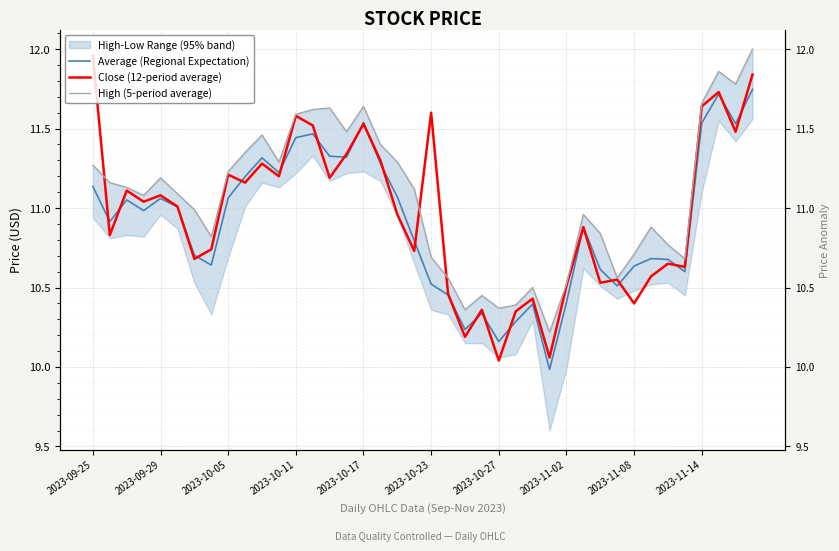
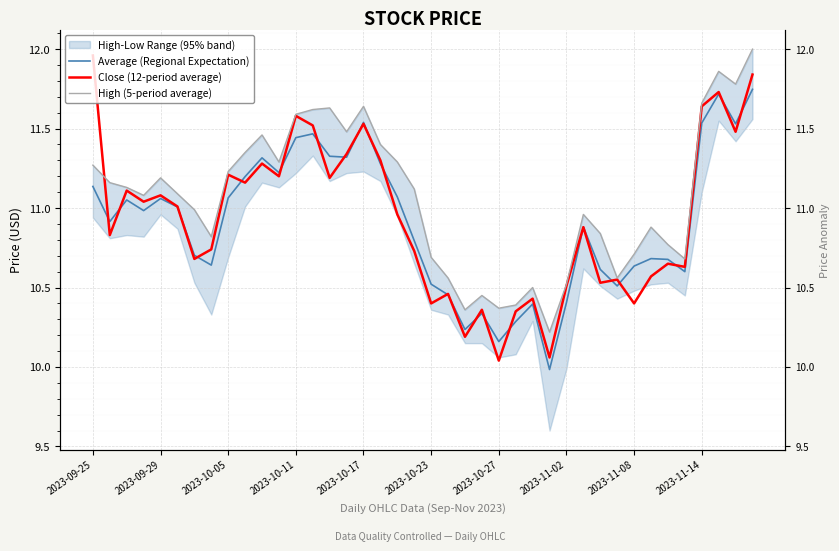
  {
    "Close (12-period average)": {
      "2023-09-29": 11.08,
      "2023-10-05": 11.2,
-     "2023-10-23": 11.6,
+     "2023-10-23": 10.4,
      "2023-10-27": 10.04,
      "2023-11-08": 10.4,
      "2023-11-14": 11.64
    }
  }
